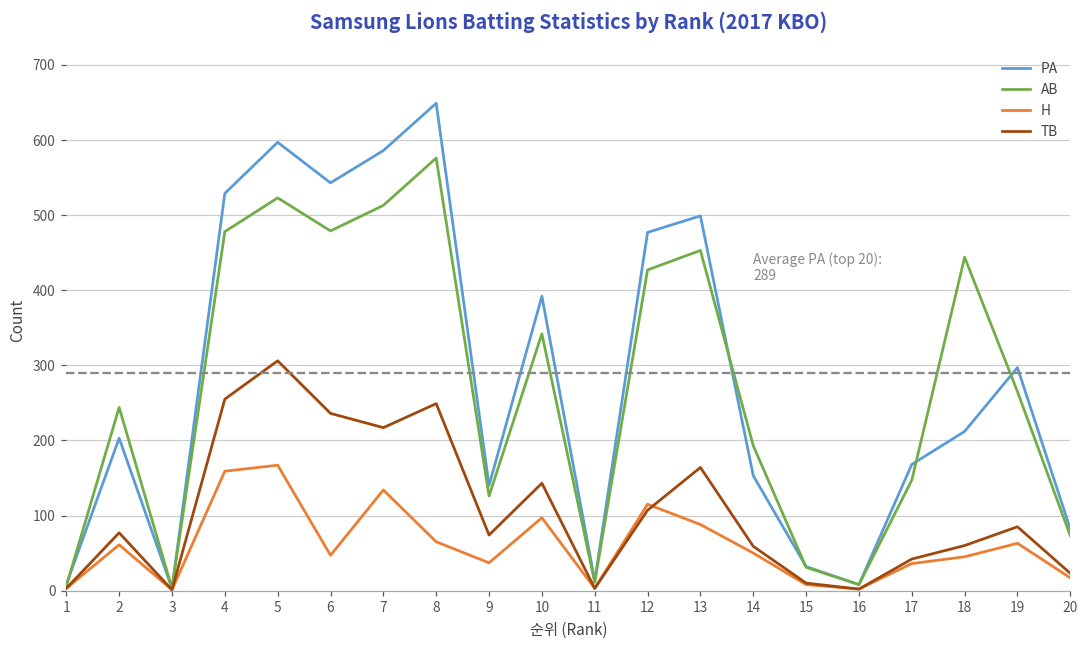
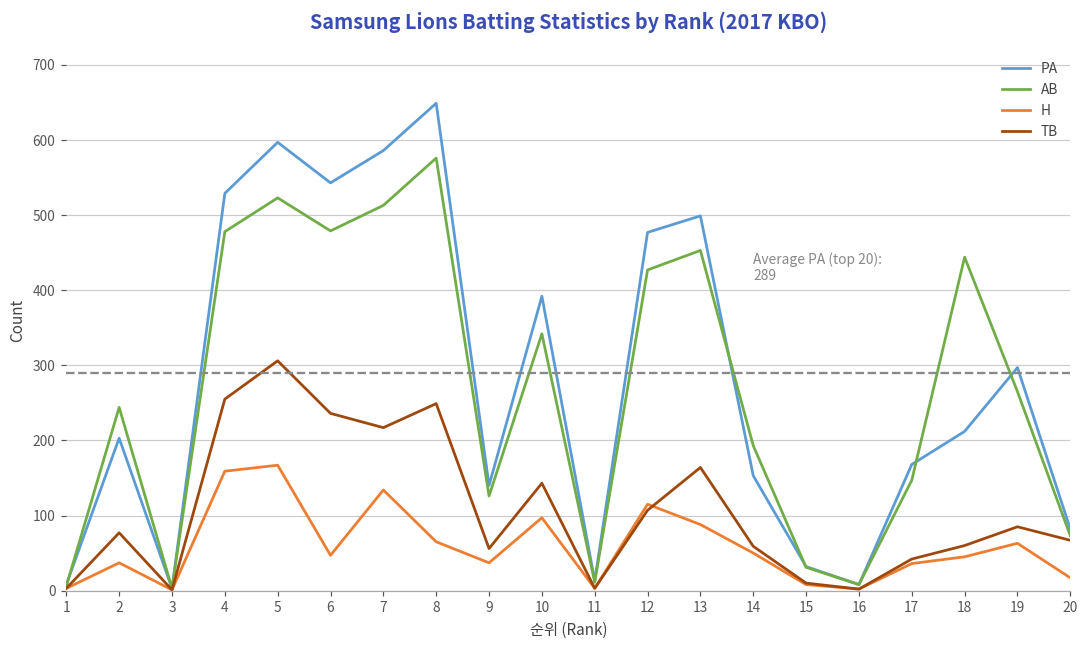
  {
    "PA": {
      "2": 200,
      "4": 530,
      "5": 600,
      "6": 540,
      "7": 590,
      "8": 650,
      "9": 140,
      "10": 390,
      "12": 480,
      "13": 500,
      "14": 150,
      "17": 170,
      "18": 210,
      "19": 300,
      "20": 80
    },
    "AB": {
      "2": 240,
      "4": 480,
      "5": 520,
      "6": 480,
      "7": 510,
      "8": 580,
      "9": 130,
      "10": 340,
      "12": 430,
      "13": 450,
      "14": 190,
      "17": 150,
      "18": 440,
      "19": 270,
      "20": 70
    },
    "H": {
-     "2": 60,
+     "2": 40,
      "4": 160,
      "5": 170,
      "6": 50,
      "7": 130,
      "8": 70,
      "9": 40,
      "10": 100,
      "12": 120,
      "13": 90,
      "14": 50,
      "17": 40,
      "18": 50,
      "19": 60,
      "20": 20
    },
    "TB": {
      "2": 80,
      "4": 260,
      "5": 310,
      "6": 240,
      "7": 220,
      "8": 250,
-     "9": 70,
+     "9": 60,
      "10": 140,
      "12": 110,
      "13": 160,
      "14": 60,
      "17": 40,
      "18": 60,
      "19": 90,
-     "20": 20
+     "20": 70
    }
  }
